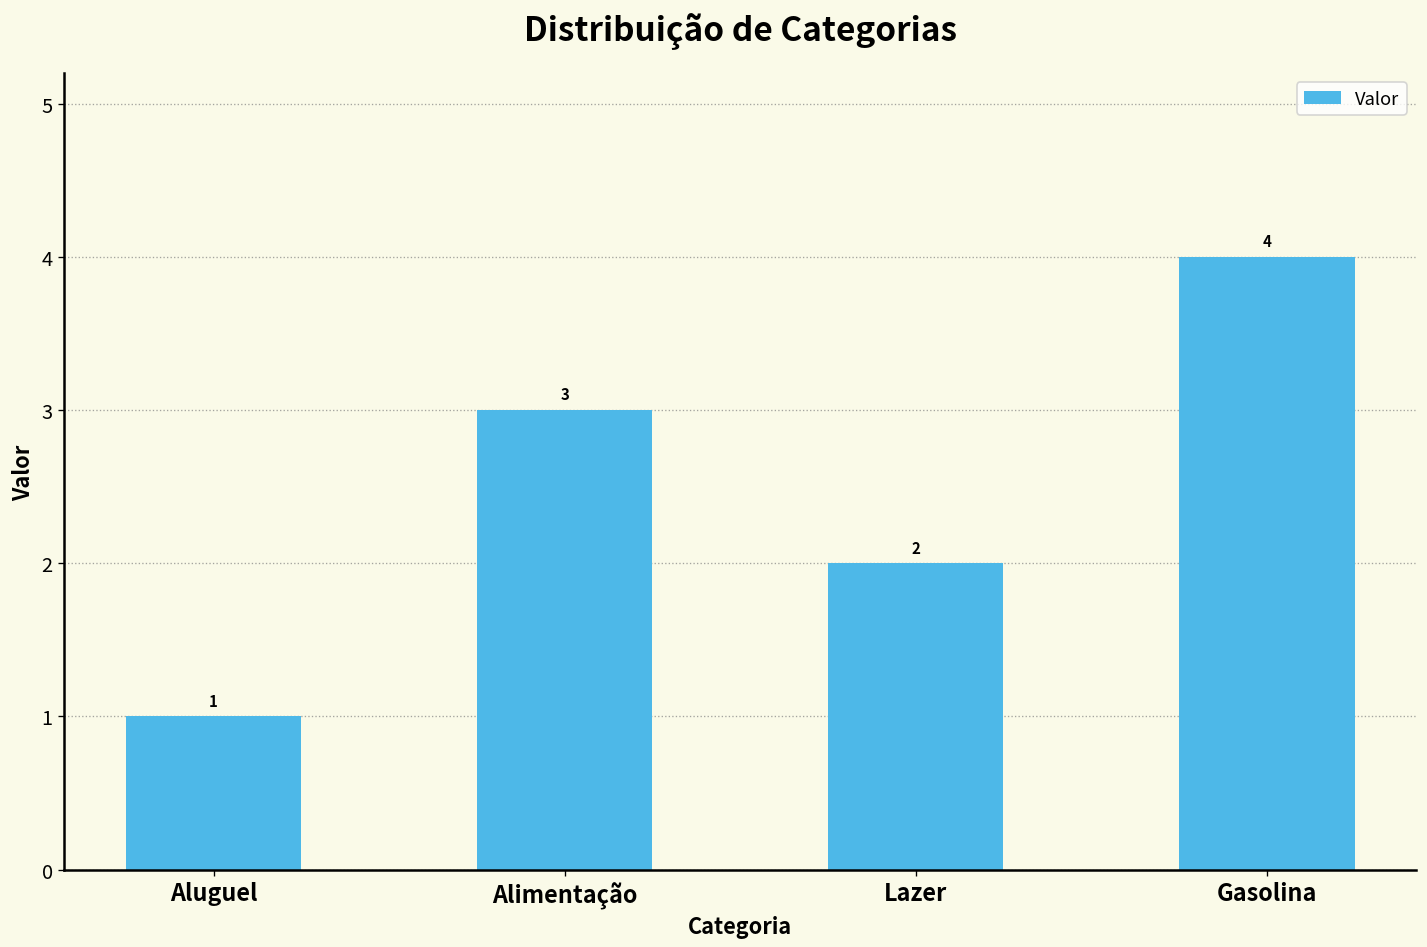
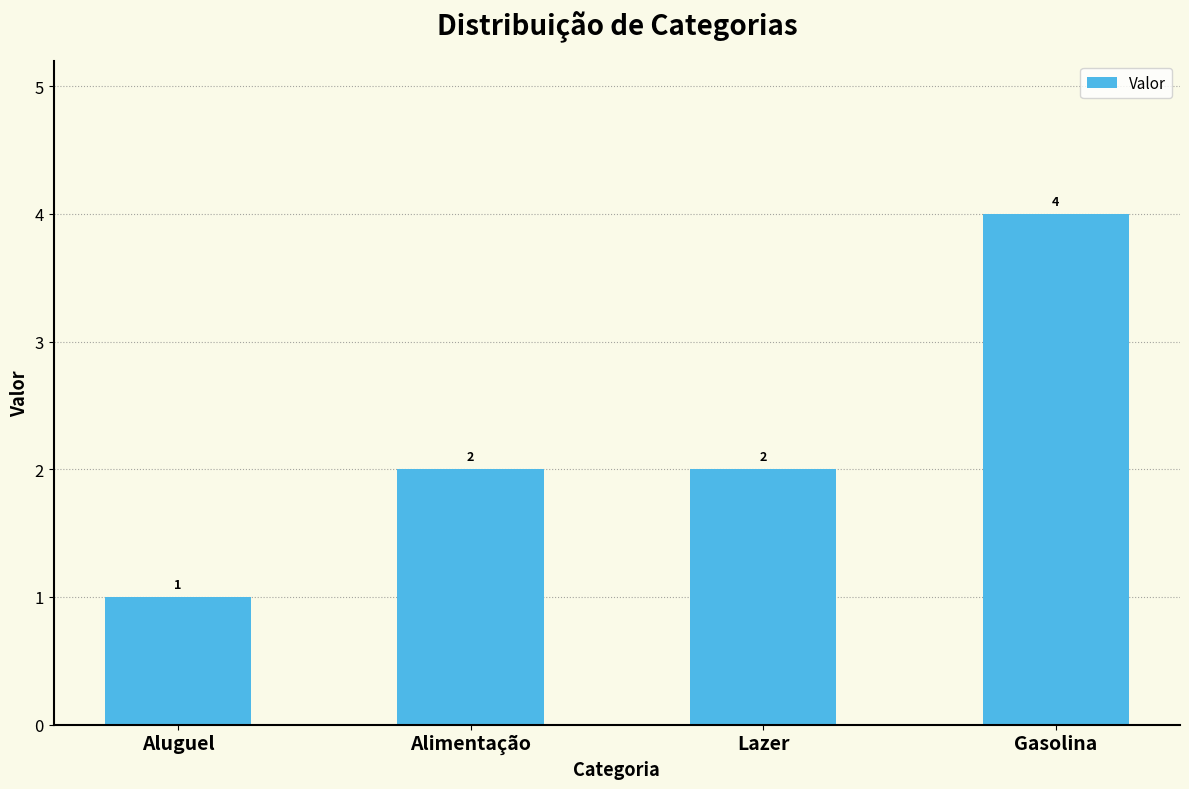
  {
    "Aluguel": 1,
-   "Alimentação": 3,
+   "Alimentação": 2,
    "Lazer": 2,
    "Gasolina": 4
  }
